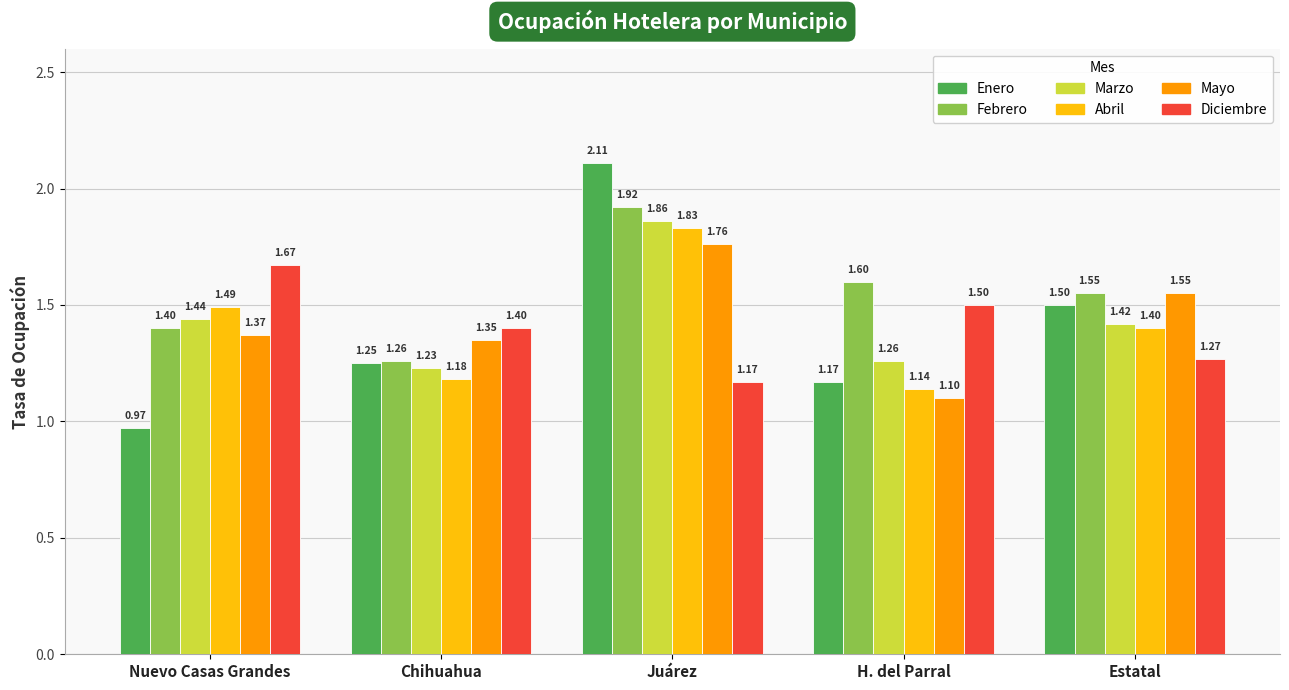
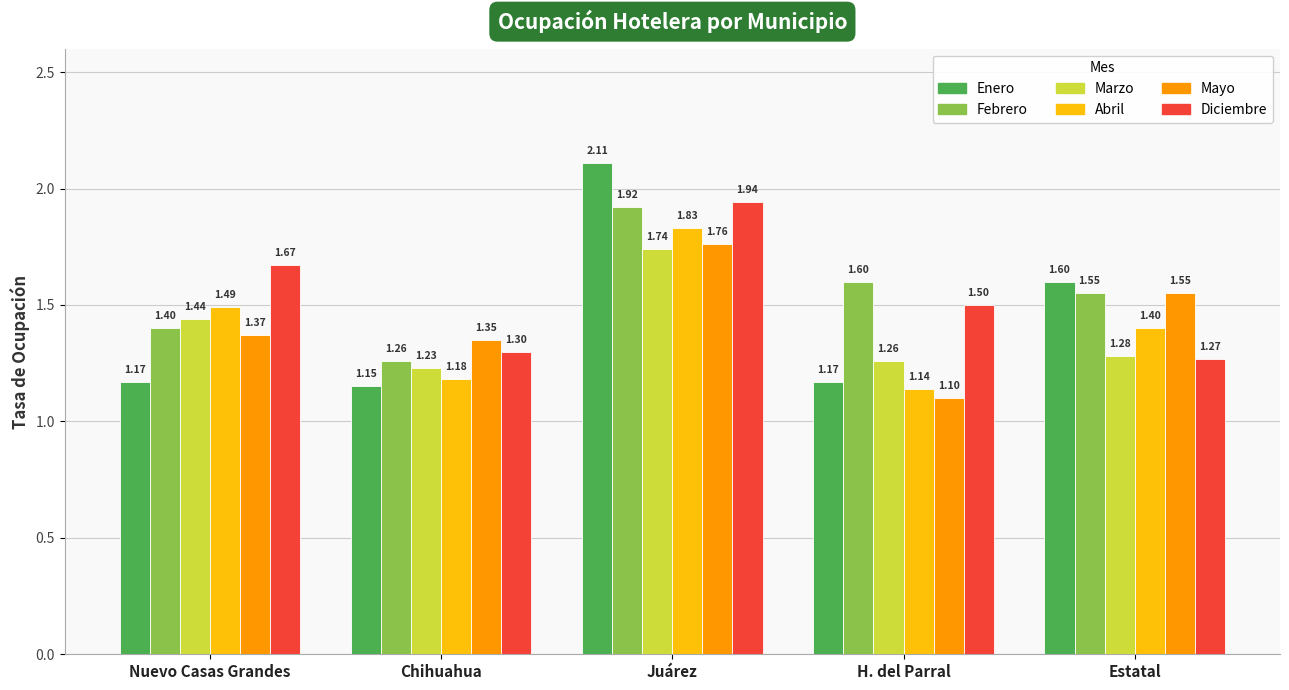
  {
    "Enero": {
-     "Nuevo Casas Grandes": 0.97,
-     "Chihuahua": 1.25,
+     "Nuevo Casas Grandes": 1.17,
+     "Chihuahua": 1.15,
      "Juárez": 2.11,
      "H. del Parral": 1.17,
-     "Estatal": 1.50
+     "Estatal": 1.60
    },
    "Febrero": {
      "Nuevo Casas Grandes": 1.40,
      "Chihuahua": 1.26,
      "Juárez": 1.92,
      "H. del Parral": 1.60,
      "Estatal": 1.55
    },
    "Marzo": {
      "Nuevo Casas Grandes": 1.44,
      "Chihuahua": 1.23,
-     "Juárez": 1.86,
+     "Juárez": 1.74,
      "H. del Parral": 1.26,
-     "Estatal": 1.42
+     "Estatal": 1.28
    },
    "Diciembre": {
      "Nuevo Casas Grandes": 1.67,
-     "Chihuahua": 1.40,
-     "Juárez": 1.17,
+     "Chihuahua": 1.30,
+     "Juárez": 1.94,
      "H. del Parral": 1.50,
      "Estatal": 1.27
    }
  }
